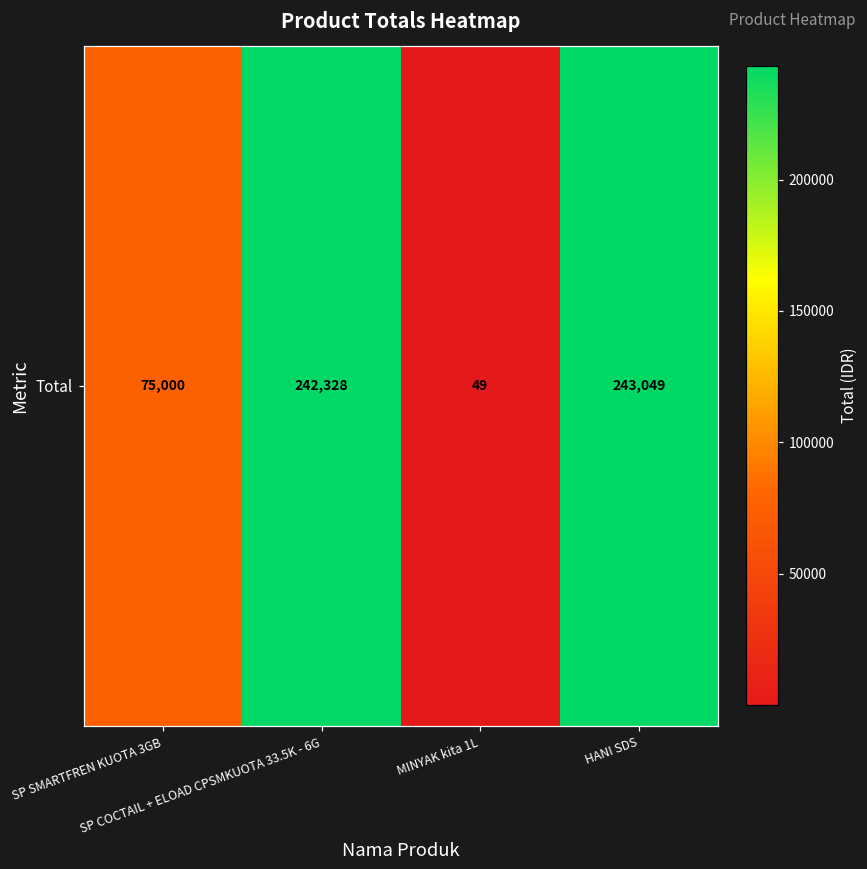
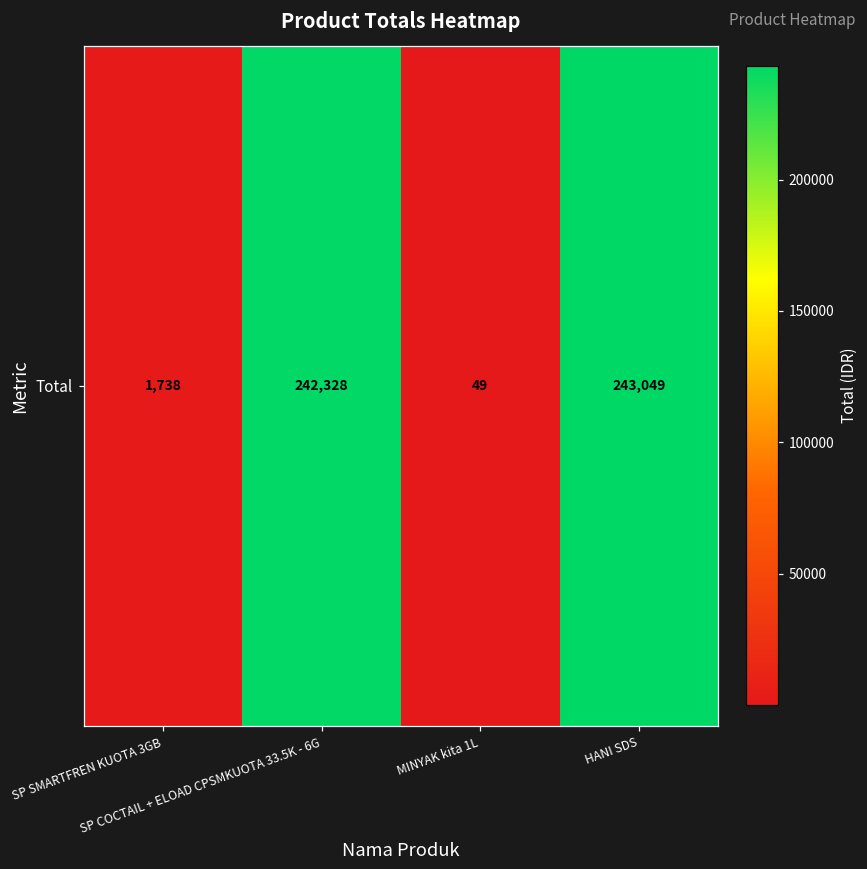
  {
    "Total": {
-     "SP SMARTFREN KUOTA 3GB": "75,000",
+     "SP SMARTFREN KUOTA 3GB": "1,738",
      "SP COCTAIL + ELOAD CPSMKUOTA 33.5K - 6G": "242,328",
      "MINYAK kita 1L": "49",
      "HANI SDS": "243,049"
    }
  }
